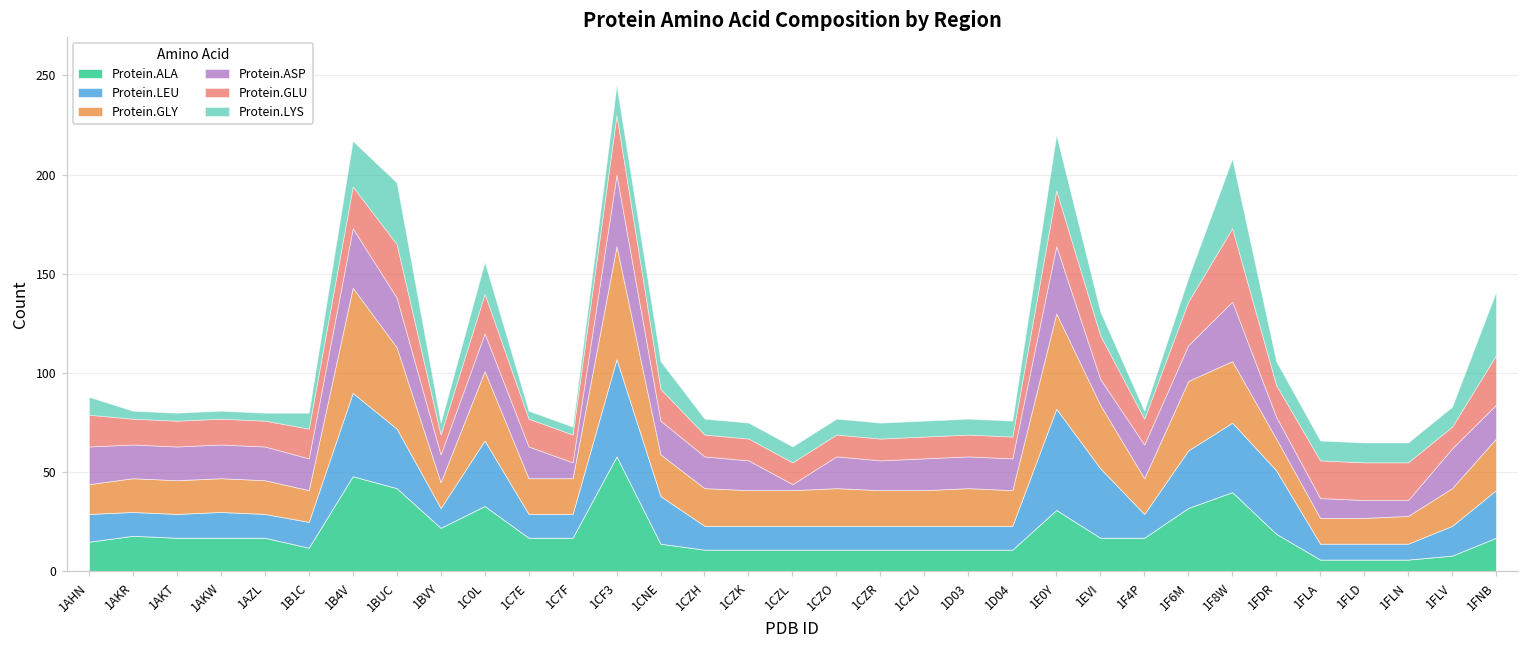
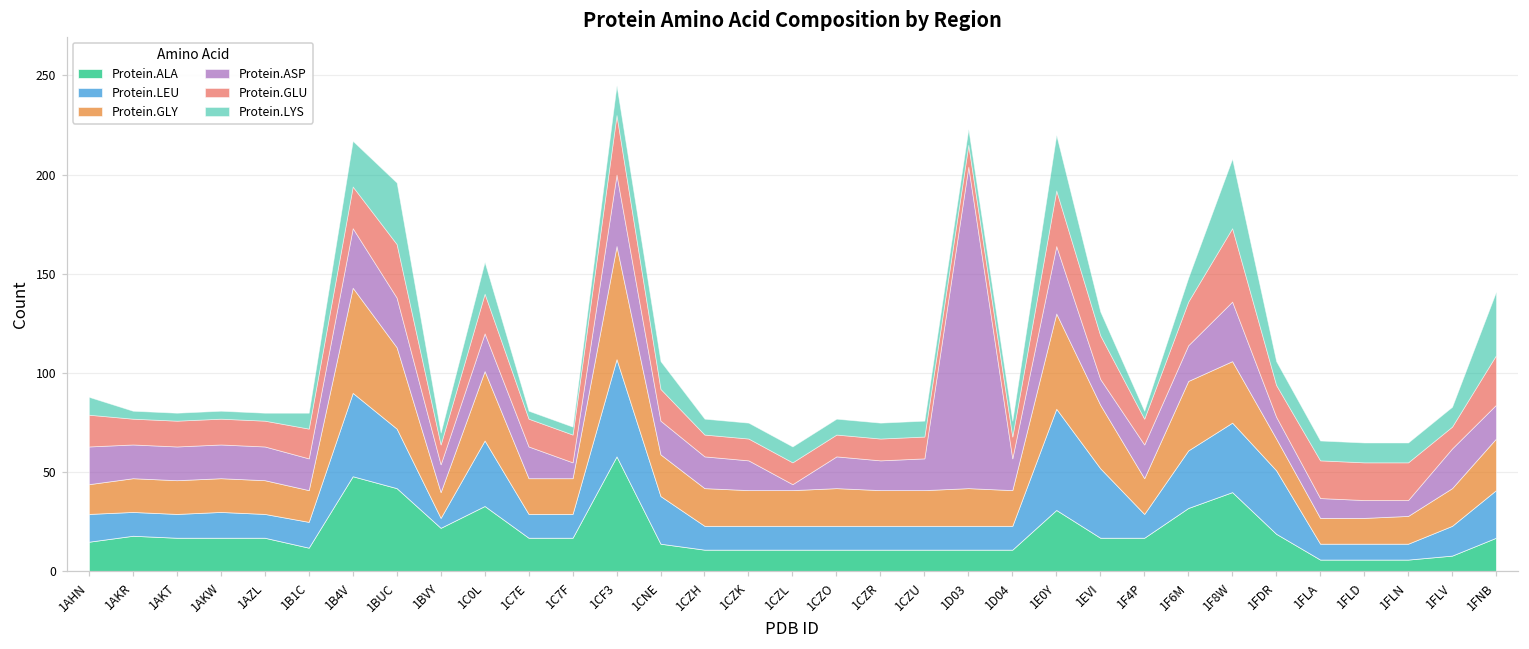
  {
    "Protein.LEU": {
      "1AHN": 14,
      "1AKR": 12,
      "1AKT": 12,
      "1AKW": 13,
      "1AZL": 12,
      "1B1C": 13,
      "1B4V": 42,
      "1BUC": 30,
-     "1BVY": 10,
+     "1BVY": 5,
      "1C0L": 33,
      "1C7E": 12,
      "1C7F": 12,
      "1CF3": 49,
      "1CNE": 24,
      "1CZH": 12,
      "1CZK": 12,
      "1CZL": 12,
      "1CZO": 12,
      "1CZR": 12,
      "1CZU": 12,
      "1D03": 12,
      "1D04": 12,
      "1E0Y": 51,
      "1EVI": 35,
      "1F4P": 12,
      "1F6M": 29,
      "1F8W": 35,
      "1FDR": 32,
      "1FLA": 8,
      "1FLD": 8,
      "1FLN": 8,
      "1FLV": 15,
      "1FNB": 24
    },
    "Protein.ASP": {
      "1AHN": 19,
      "1AKR": 17,
      "1AKT": 17,
      "1AKW": 17,
      "1AZL": 17,
      "1B1C": 16,
      "1B4V": 30,
      "1BUC": 25,
      "1BVY": 14,
      "1C0L": 19,
      "1C7E": 16,
      "1C7F": 8,
      "1CF3": 36,
      "1CNE": 17,
      "1CZH": 16,
      "1CZK": 15,
      "1CZL": 3,
      "1CZO": 16,
      "1CZR": 15,
      "1CZU": 16,
-     "1D03": 16,
+     "1D03": 162,
      "1D04": 16,
      "1E0Y": 34,
      "1EVI": 13,
      "1F4P": 17,
      "1F6M": 18,
      "1F8W": 30,
      "1FDR": 11,
      "1FLA": 10,
      "1FLD": 9,
      "1FLN": 8,
      "1FLV": 20,
      "1FNB": 17
    }
  }
